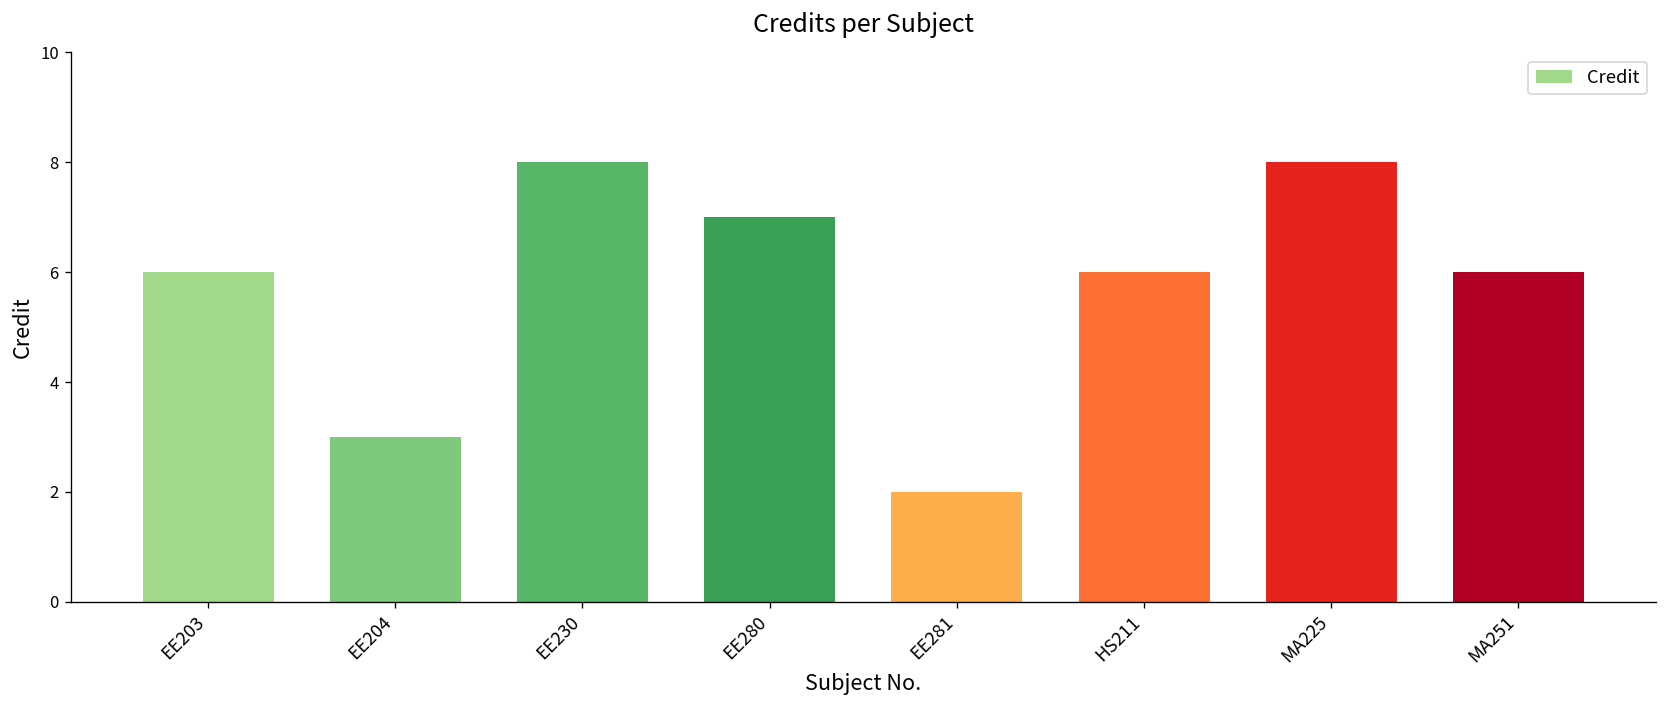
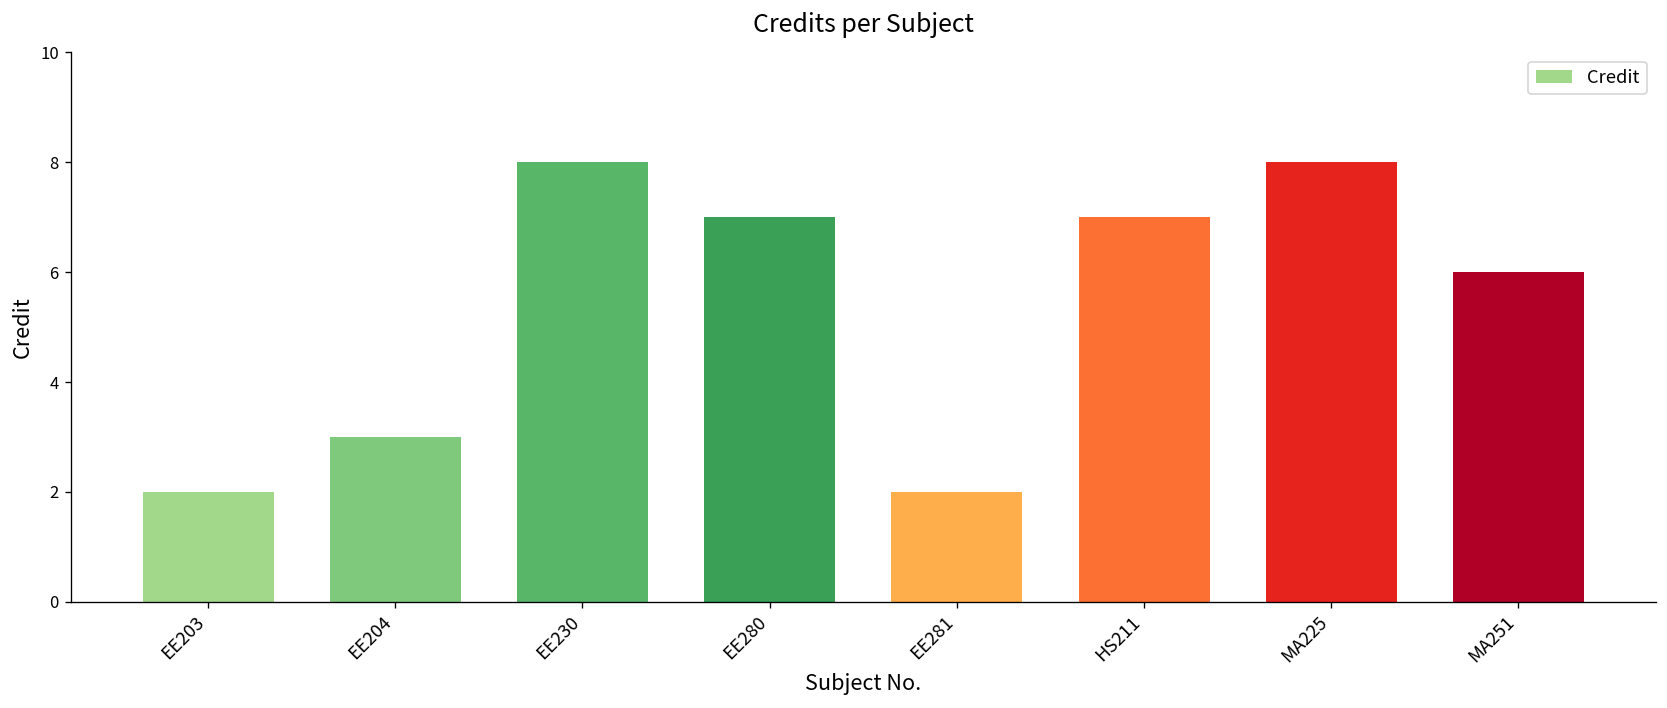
  {
-   "EE203": 6,
+   "EE203": 2,
    "EE204": 3,
    "EE230": 8,
    "EE280": 7,
    "EE281": 2,
-   "HS211": 6,
+   "HS211": 7,
    "MA225": 8,
    "MA251": 6
  }
